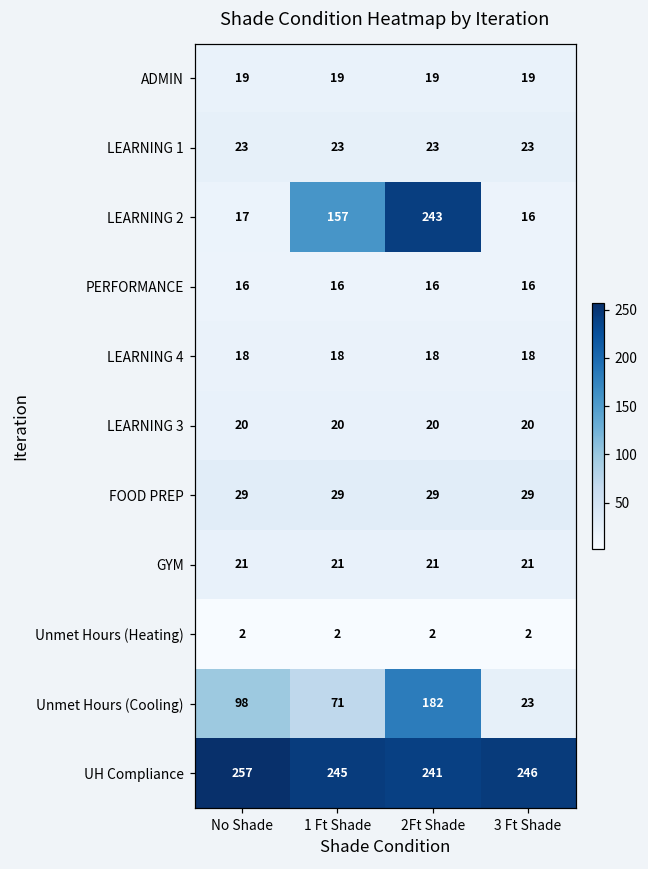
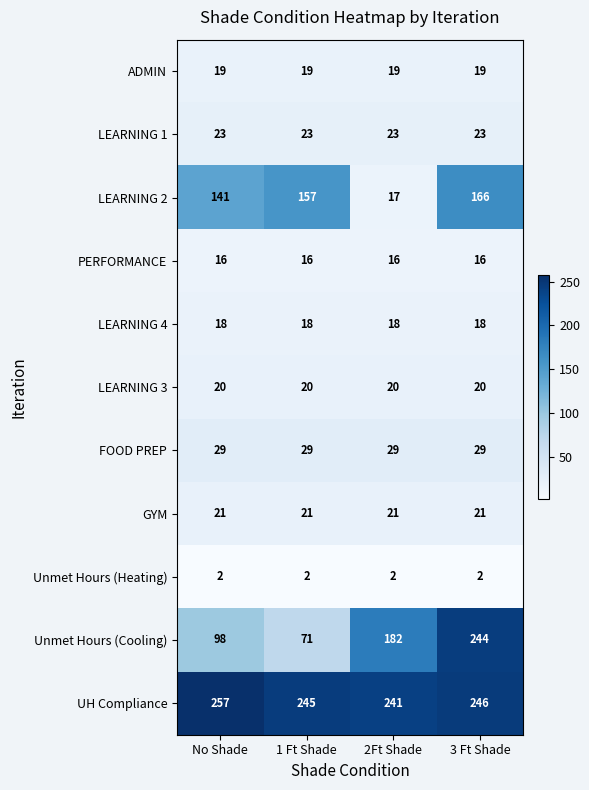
  {
    "ADMIN": {
      "No Shade": 19,
      "1 Ft Shade": 19,
      "2Ft Shade": 19,
      "3 Ft Shade": 19
    },
    "LEARNING 1": {
      "No Shade": 23,
      "1 Ft Shade": 23,
      "2Ft Shade": 23,
      "3 Ft Shade": 23
    },
    "LEARNING 2": {
-     "No Shade": 17,
+     "No Shade": 141,
      "1 Ft Shade": 157,
-     "2Ft Shade": 243,
-     "3 Ft Shade": 16
+     "2Ft Shade": 17,
+     "3 Ft Shade": 166
    },
    "PERFORMANCE": {
      "No Shade": 16,
      "1 Ft Shade": 16,
      "2Ft Shade": 16,
      "3 Ft Shade": 16
    },
    "LEARNING 4": {
      "No Shade": 18,
      "1 Ft Shade": 18,
      "2Ft Shade": 18,
      "3 Ft Shade": 18
    },
    "LEARNING 3": {
      "No Shade": 20,
      "1 Ft Shade": 20,
      "2Ft Shade": 20,
      "3 Ft Shade": 20
    },
    "FOOD PREP": {
      "No Shade": 29,
      "1 Ft Shade": 29,
      "2Ft Shade": 29,
      "3 Ft Shade": 29
    },
    "GYM": {
      "No Shade": 21,
      "1 Ft Shade": 21,
      "2Ft Shade": 21,
      "3 Ft Shade": 21
    },
    "Unmet Hours (Heating)": {
      "No Shade": 2,
      "1 Ft Shade": 2,
      "2Ft Shade": 2,
      "3 Ft Shade": 2
    },
    "Unmet Hours (Cooling)": {
      "No Shade": 98,
      "1 Ft Shade": 71,
      "2Ft Shade": 182,
-     "3 Ft Shade": 23
+     "3 Ft Shade": 244
    },
    "UH Compliance": {
      "No Shade": 257,
      "1 Ft Shade": 245,
      "2Ft Shade": 241,
      "3 Ft Shade": 246
    }
  }
